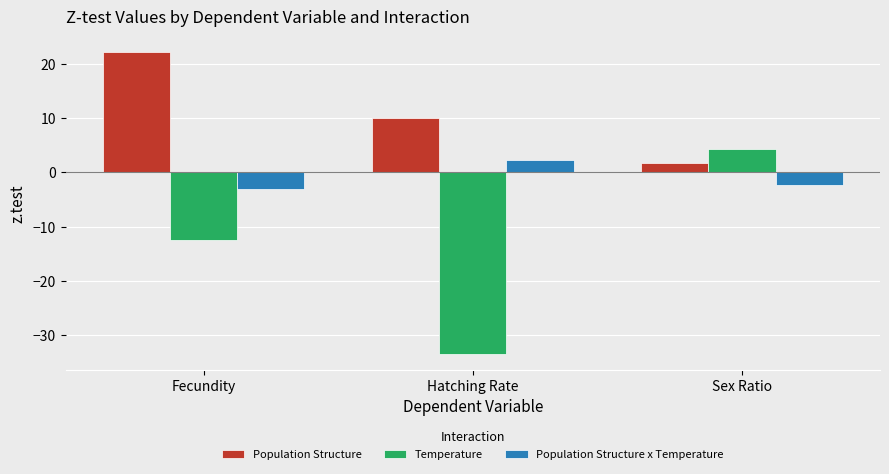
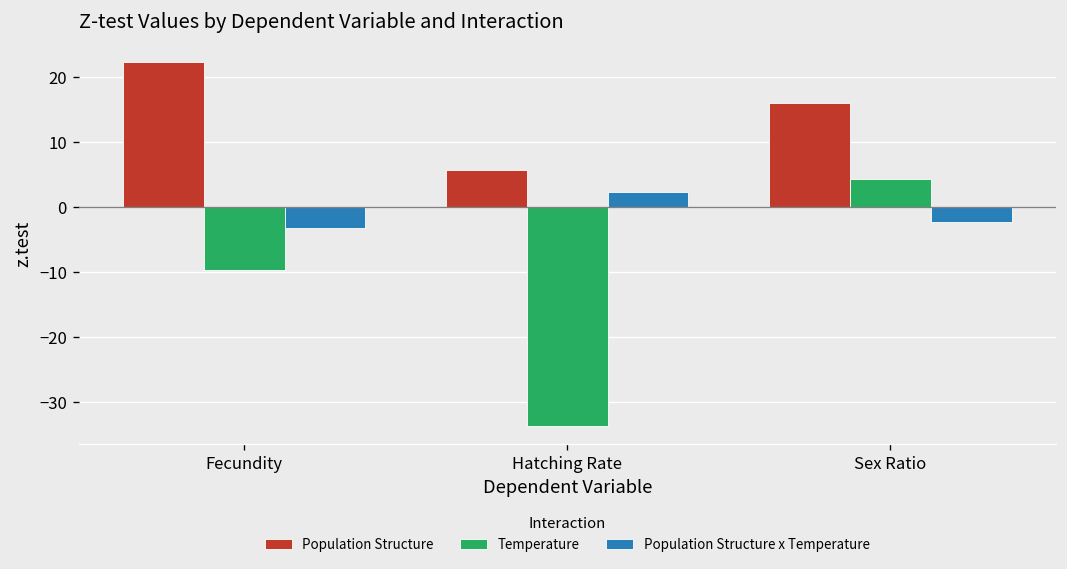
  {
    "Population Structure": {
      "Fecundity": 22,
-     "Hatching Rate": 10,
-     "Sex Ratio": 2
+     "Hatching Rate": 6,
+     "Sex Ratio": 16
    },
    "Temperature": {
-     "Fecundity": -12,
+     "Fecundity": -10,
      "Hatching Rate": -34,
      "Sex Ratio": 4
    },
    "Population Structure x Temperature": {
      "Fecundity": -3,
      "Hatching Rate": 2,
      "Sex Ratio": -2
    }
  }
